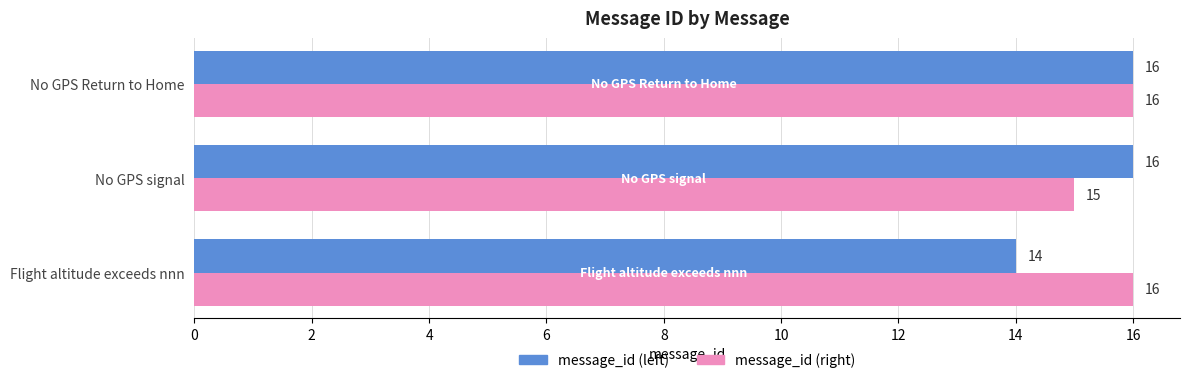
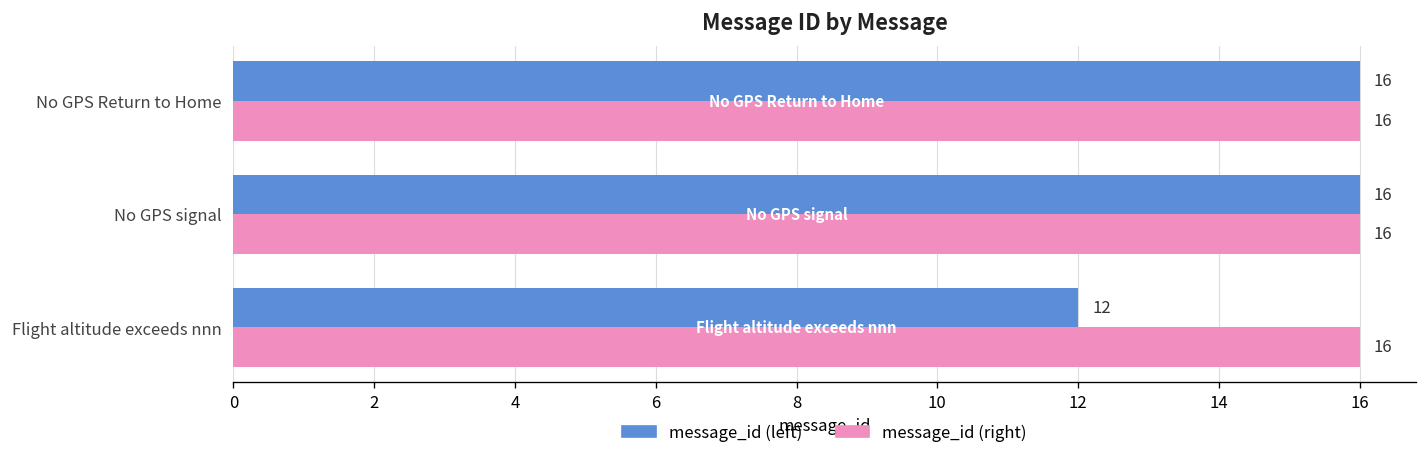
  {
    "message_id (left)": {
      "No GPS Return to Home": 16,
      "No GPS signal": 16,
-     "Flight altitude exceeds nnn": 14
+     "Flight altitude exceeds nnn": 12
    },
    "message_id (right)": {
      "No GPS Return to Home": 16,
-     "No GPS signal": 15,
+     "No GPS signal": 16,
      "Flight altitude exceeds nnn": 16
    }
  }
